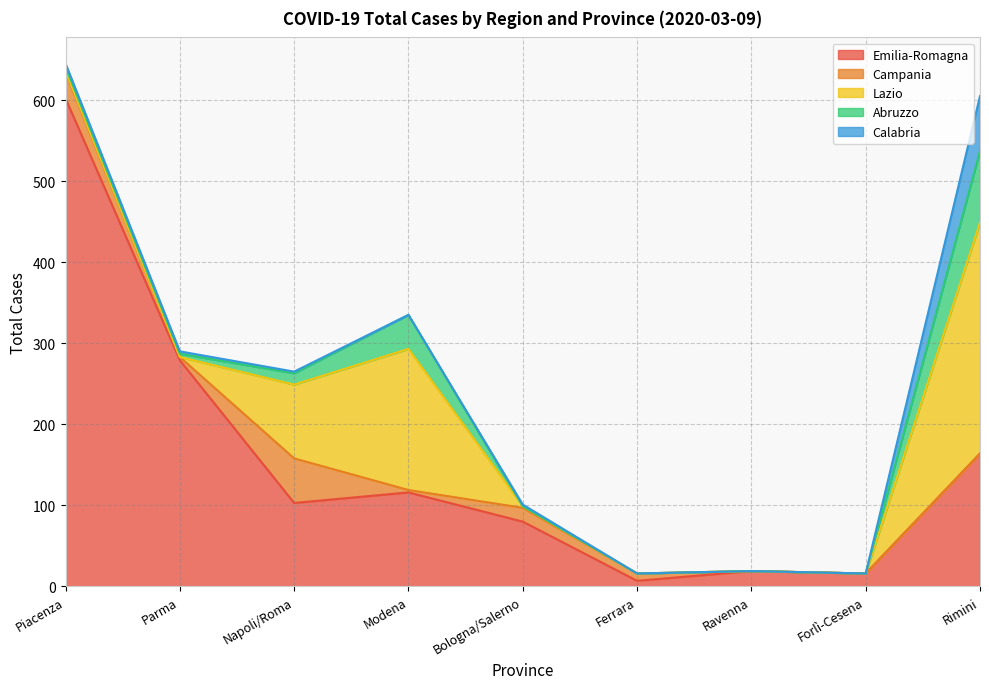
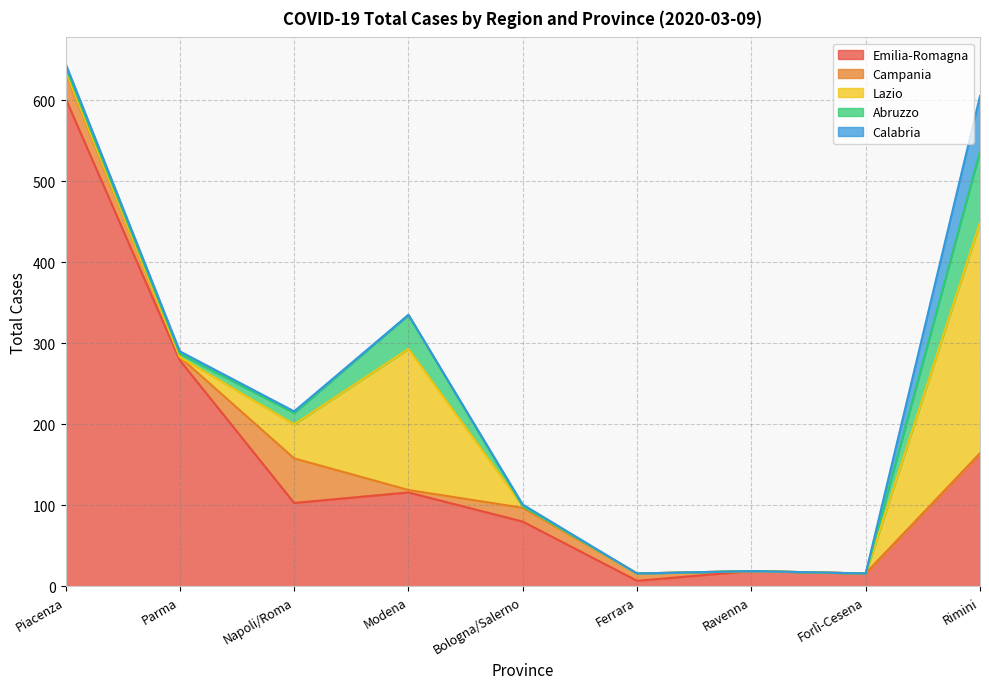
  {
    "Lazio": {
-     "Napoli/Roma": 90,
+     "Napoli/Roma": 40,
      "Modena": 170,
      "Rimini": 290
    },
    "Abruzzo": {
      "Piacenza": 10,
      "Rimini": 90
    },
    "Calabria": {
      "Piacenza": 0,
      "Rimini": 70
    }
  }
